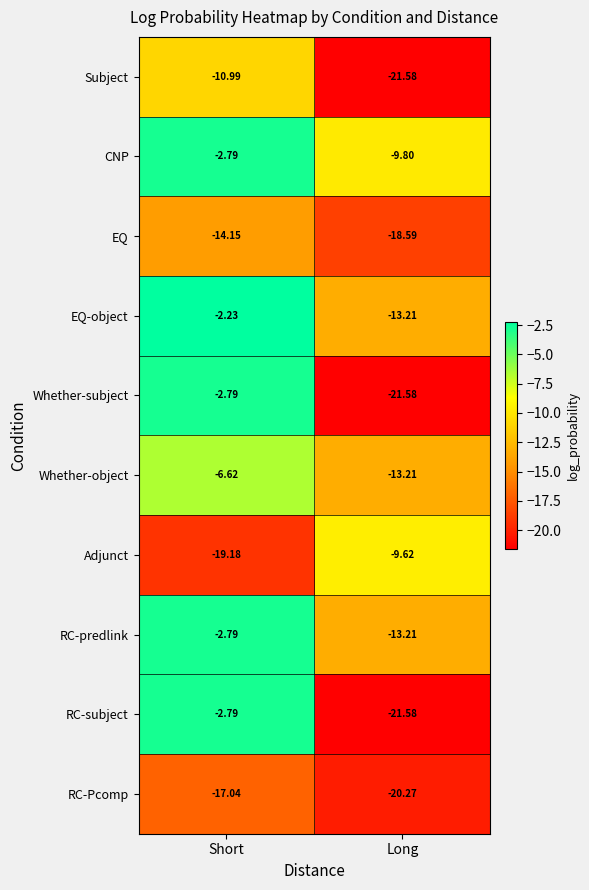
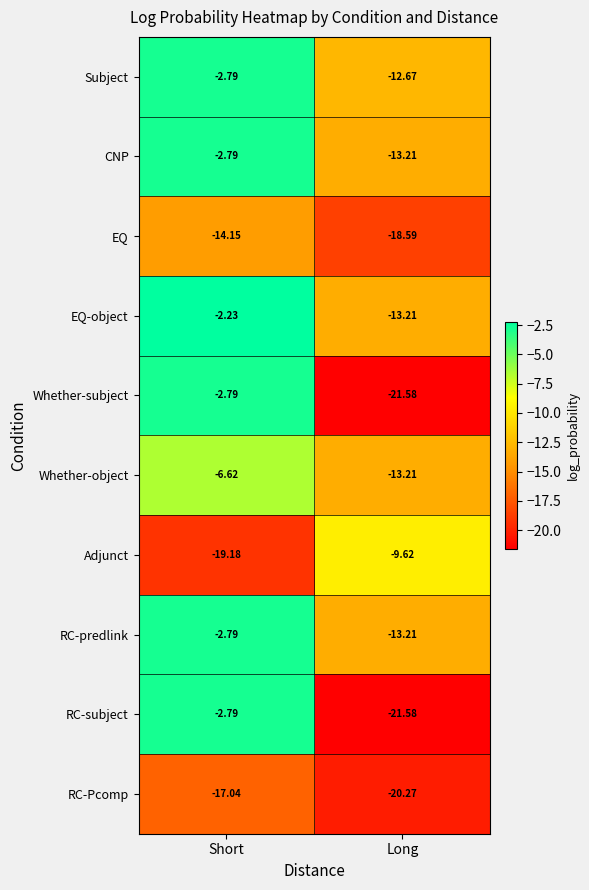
  {
    "Subject": {
-     "Short": -10.99,
-     "Long": -21.58
+     "Short": -2.79,
+     "Long": -12.67
    },
    "CNP": {
      "Short": -2.79,
-     "Long": -9.80
+     "Long": -13.21
    },
    "EQ": {
      "Short": -14.15,
      "Long": -18.59
    },
    "EQ-object": {
      "Short": -2.23,
      "Long": -13.21
    },
    "Whether-subject": {
      "Short": -2.79,
      "Long": -21.58
    },
    "Whether-object": {
      "Short": -6.62,
      "Long": -13.21
    },
    "Adjunct": {
      "Short": -19.18,
      "Long": -9.62
    },
    "RC-predlink": {
      "Short": -2.79,
      "Long": -13.21
    },
    "RC-subject": {
      "Short": -2.79,
      "Long": -21.58
    },
    "RC-Pcomp": {
      "Short": -17.04,
      "Long": -20.27
    }
  }
